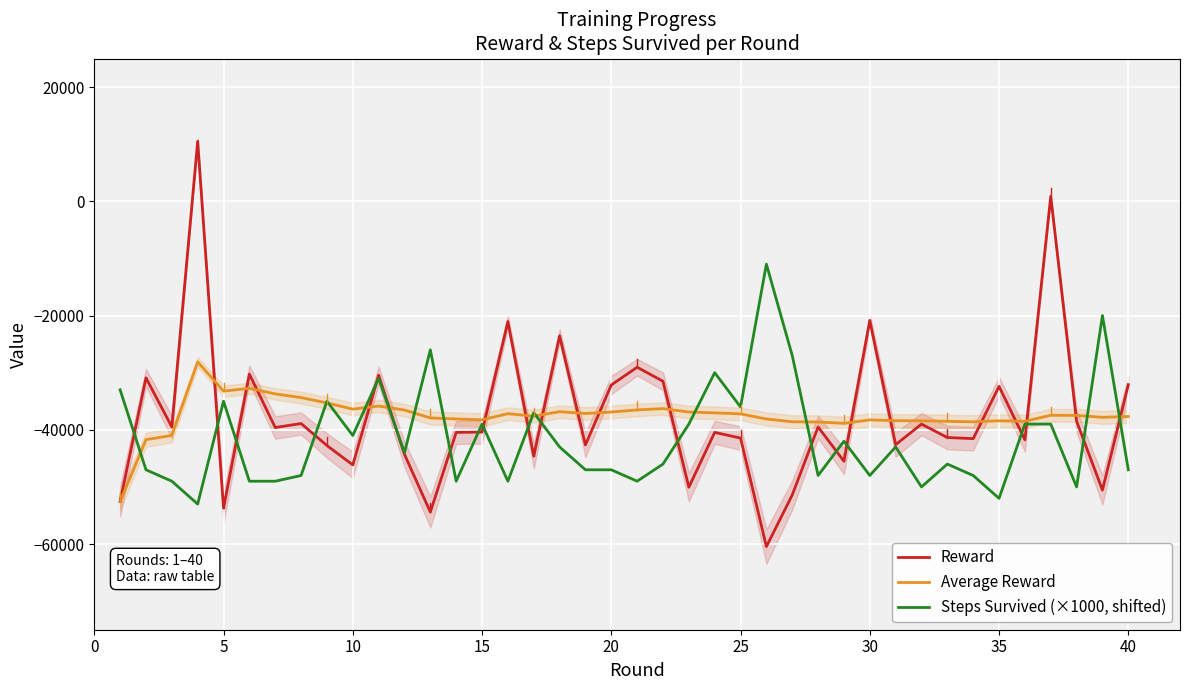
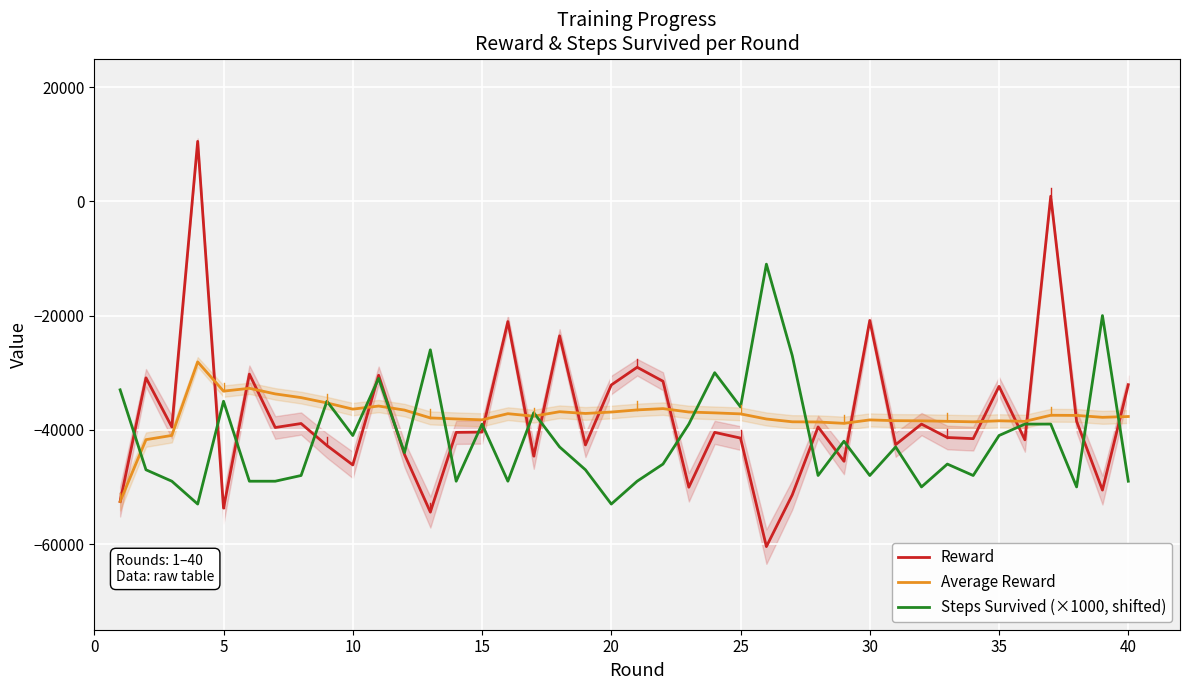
  {
    "Steps Survived (×1000, shifted)": {
      "5": -35000,
      "10": -41000,
      "15": -39000,
-     "20": -47000,
+     "20": -53000,
      "30": -48000,
-     "35": -52000,
-     "40": -47000
+     "35": -41000,
+     "40": -49000
    }
  }
